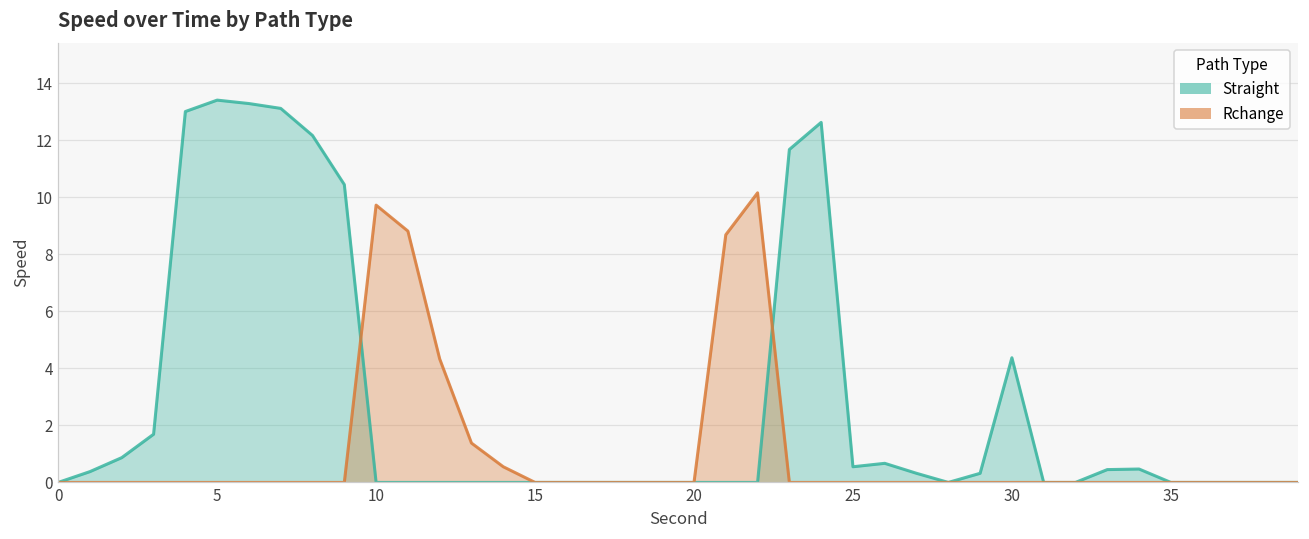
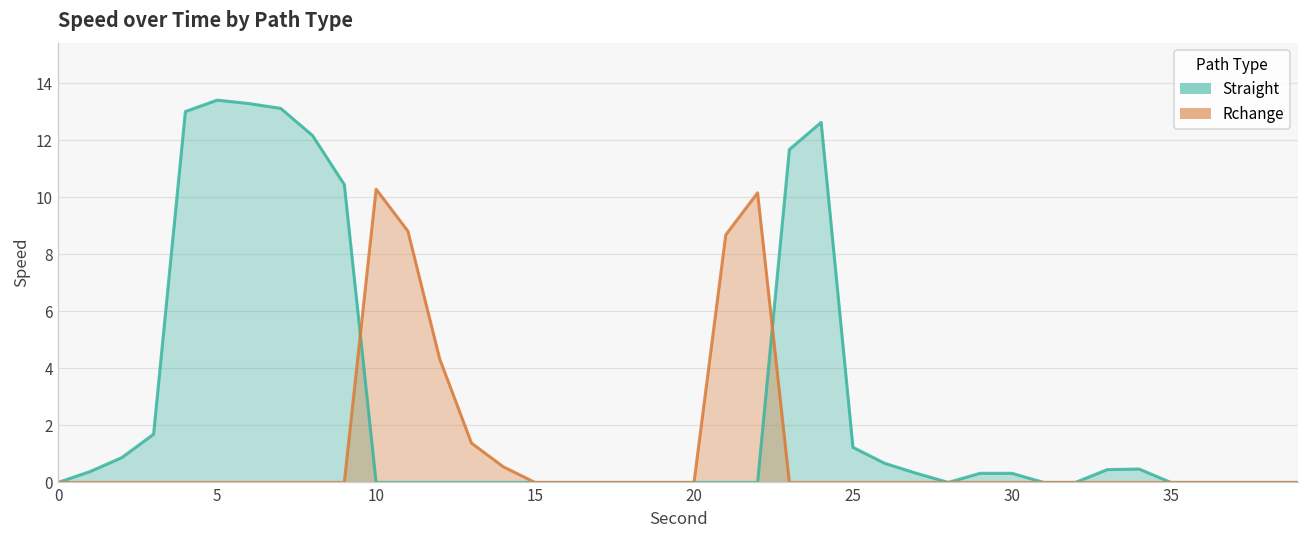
  {
    "Straight": {
      "5": 13.4,
      "10": 0.0,
-     "25": 0.6,
-     "30": 4.4
+     "25": 1.2,
+     "30": 0.3
    },
    "Rchange": {
      "5": 0.0,
-     "10": 9.7,
+     "10": 10.3,
      "25": 0.0,
      "30": 0.0
    }
  }
